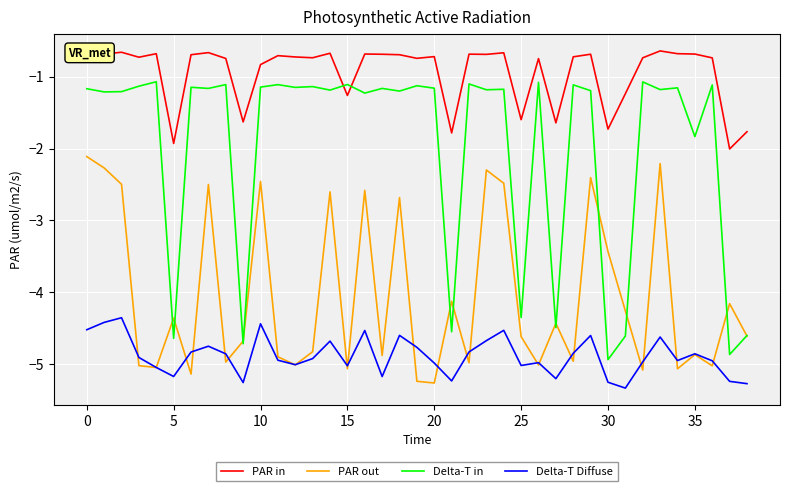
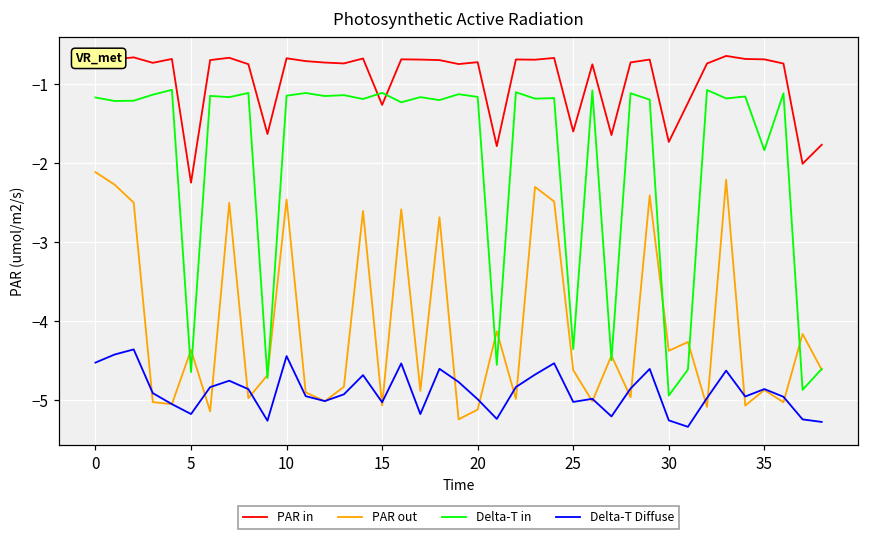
  {
    "PAR in": {
-     "5": -1.9,
-     "10": -0.8,
+     "5": -2.2,
+     "10": -0.7,
      "15": -1.3,
      "20": -0.7,
      "25": -1.6,
      "30": -1.7,
      "35": -0.7
    },
    "PAR out": {
      "0": -2.1,
      "5": -4.4,
      "10": -2.5,
      "15": -5.1,
-     "20": -5.3,
+     "20": -5.1,
      "25": -4.6,
-     "30": -3.4
+     "30": -4.4
    },
    "Delta-T in": {
      "0": -1.2,
      "5": -4.6,
      "10": -1.1,
      "15": -1.1,
      "20": -1.2,
      "25": -4.4,
      "30": -4.9,
      "35": -1.8
    },
    "Delta-T Diffuse": {
      "0": -4.5,
      "5": -5.2,
      "10": -4.4,
      "15": -5.0,
      "20": -5.0,
      "25": -5.0,
      "30": -5.3
    }
  }
